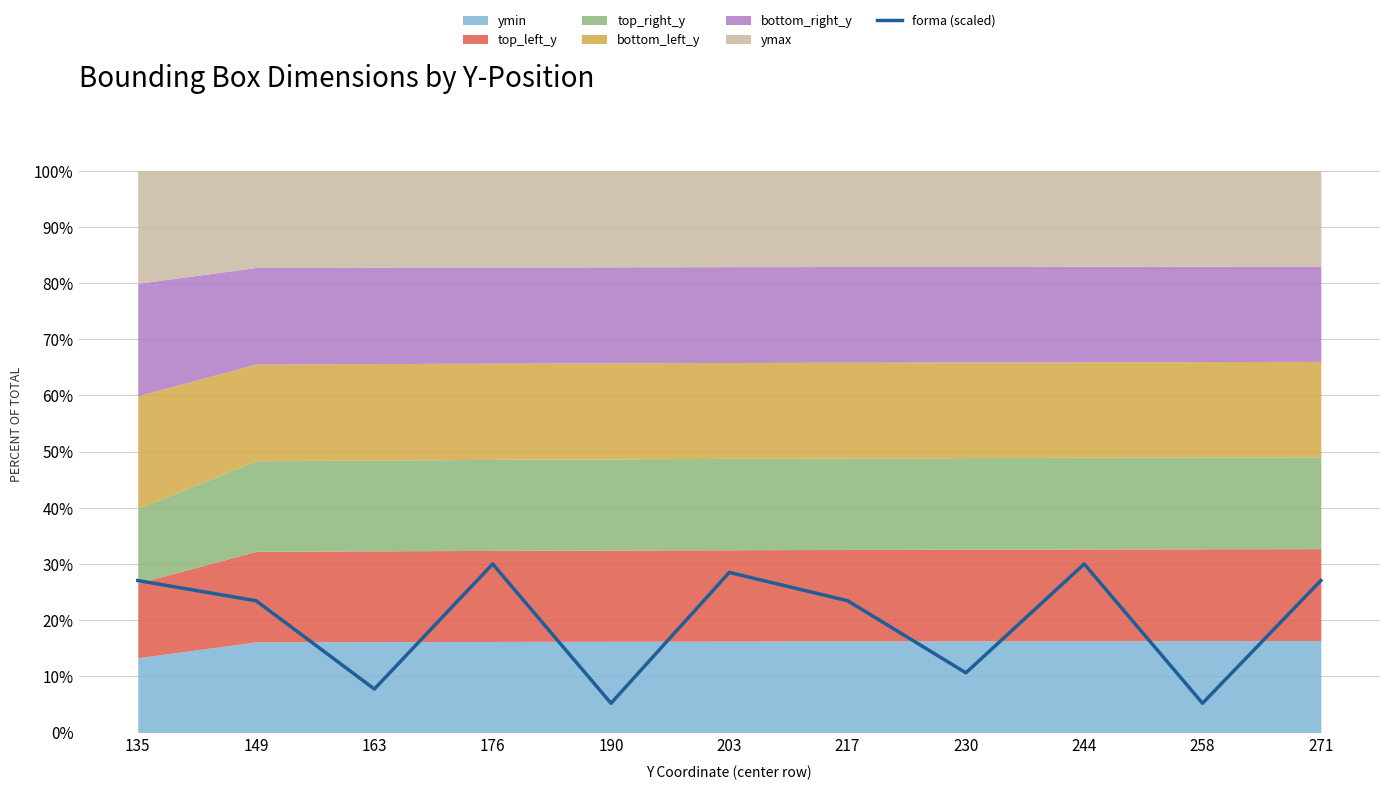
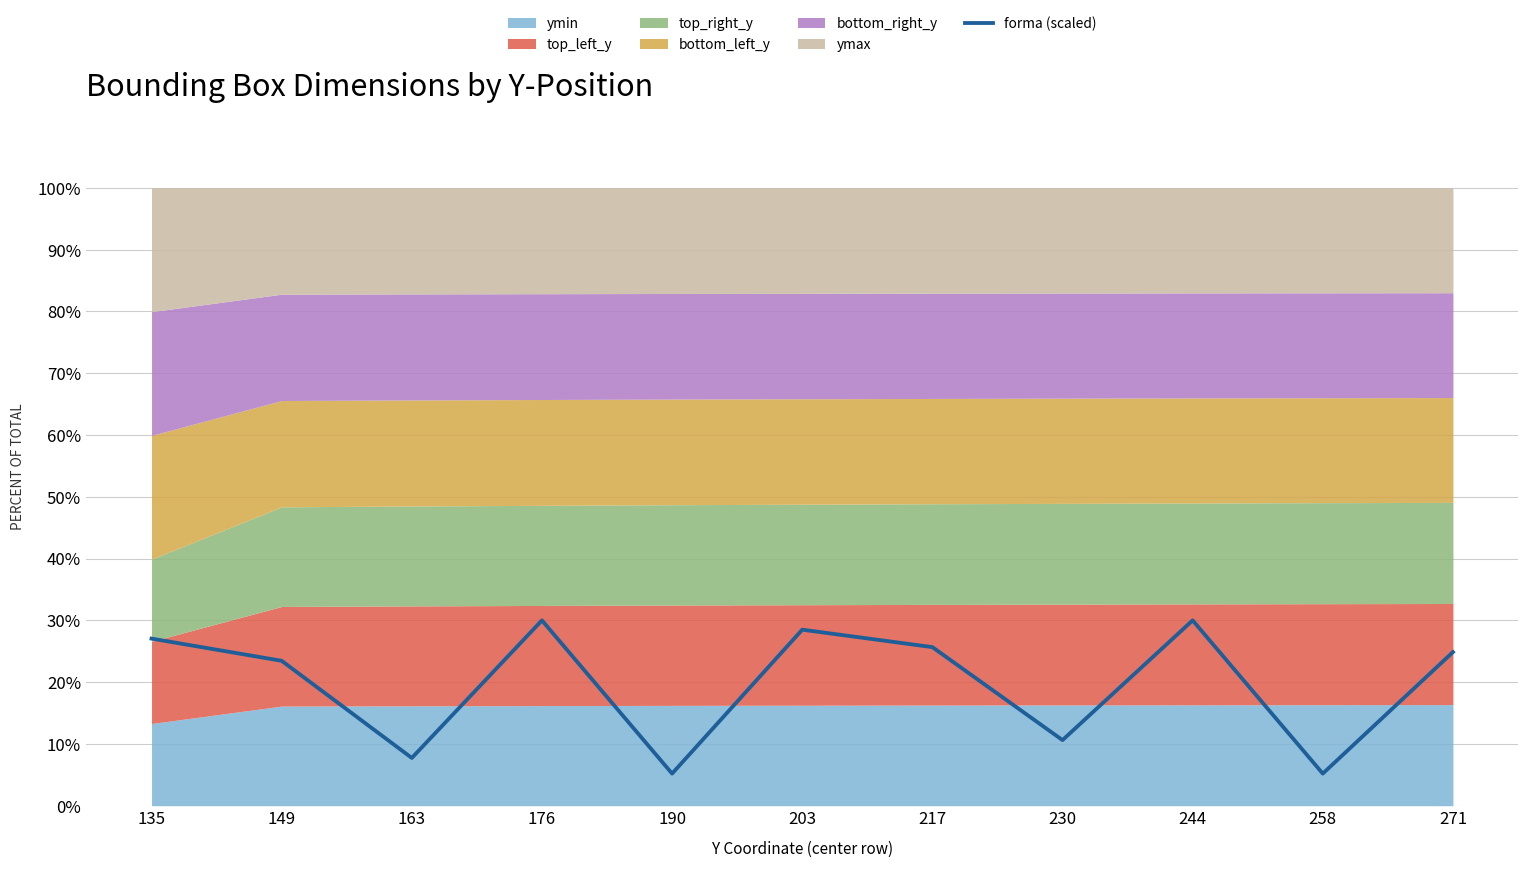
  {
    "ymin": {
      "135": "13%",
      "149": "16%",
      "163": "16%",
      "176": "16%",
      "190": "16%",
      "203": "16%",
      "217": "16%",
      "230": "16%",
      "244": "16%",
      "258": "16%",
      "271": "16%"
    },
    "forma (scaled)": {
      "149": "23%",
      "163": "8%",
      "176": "30%",
      "190": "5%",
      "203": "28%",
-     "217": "23%",
+     "217": "26%",
      "230": "11%",
      "244": "30%",
      "258": "5%",
-     "271": "27%"
+     "271": "25%"
    },
    "top_left_y": {
      "149": "16%",
      "163": "16%",
      "176": "16%",
      "190": "16%",
      "203": "16%",
      "217": "16%",
      "230": "16%",
      "244": "16%",
      "258": "16%",
      "271": "16%"
    },
    "top_right_y": {
      "135": "13%",
      "149": "16%",
      "163": "16%",
      "176": "16%",
      "190": "16%",
      "203": "16%",
      "217": "16%",
      "230": "16%",
      "244": "16%",
      "258": "16%",
      "271": "16%"
    },
    "bottom_left_y": {
      "135": "20%",
      "149": "17%",
      "163": "17%",
      "176": "17%",
      "190": "17%",
      "203": "17%",
      "217": "17%",
      "230": "17%",
      "244": "17%",
      "258": "17%",
      "271": "17%"
    },
    "bottom_right_y": {
      "135": "20%",
      "149": "17%",
      "163": "17%",
      "176": "17%",
      "190": "17%",
      "203": "17%",
      "217": "17%",
      "230": "17%",
      "244": "17%",
      "258": "17%",
      "271": "17%"
    },
    "ymax": {
      "135": "20%",
      "149": "17%",
      "163": "17%",
      "176": "17%",
      "190": "17%",
      "203": "17%",
      "217": "17%",
      "230": "17%",
      "244": "17%",
      "258": "17%",
      "271": "17%"
    }
  }
